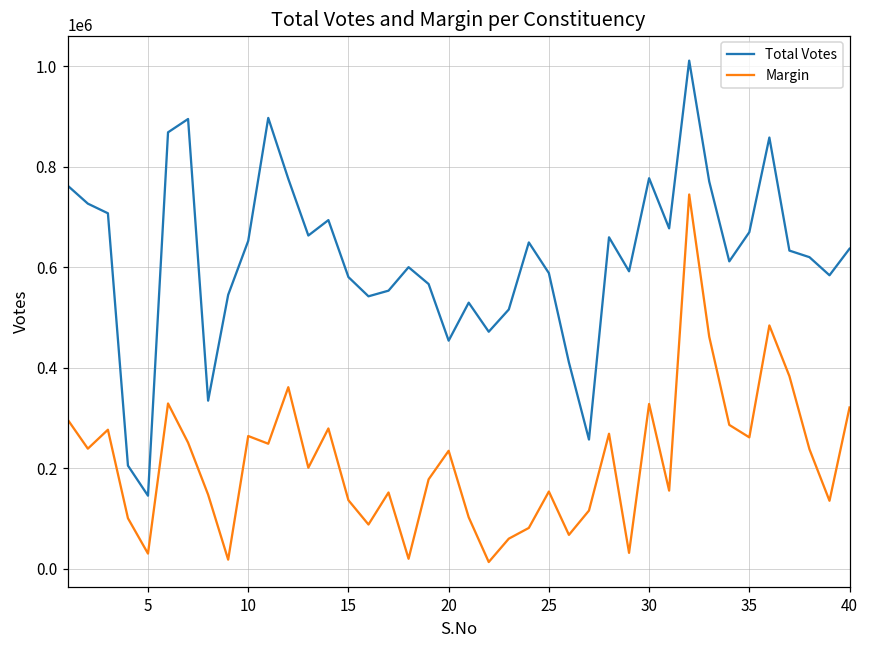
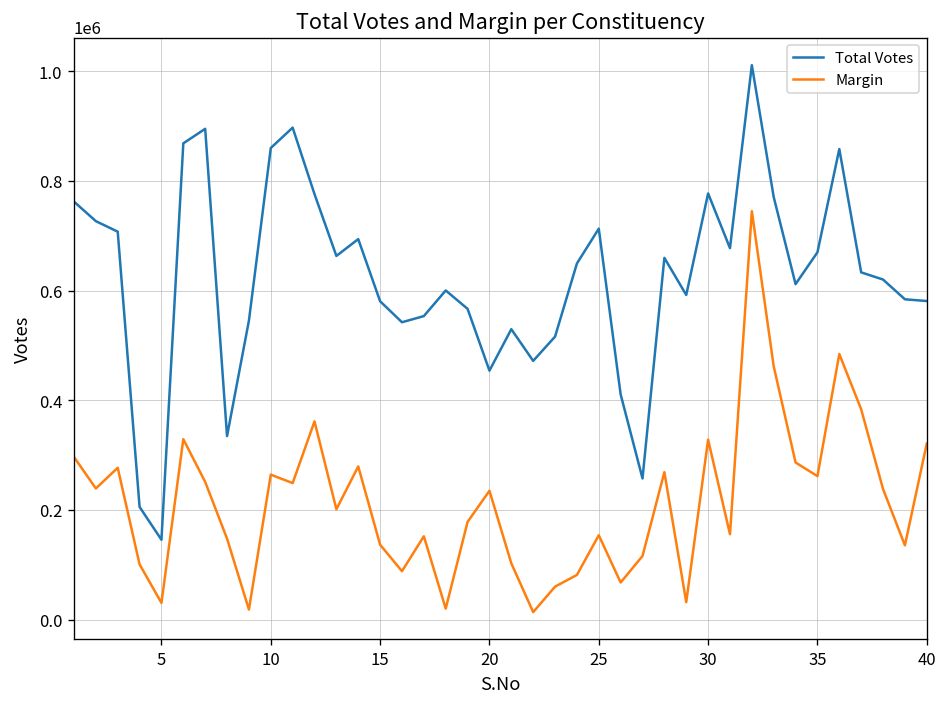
  {
    "Total Votes": {
      "5": 150000,
-     "10": 650000,
+     "10": 860000,
      "15": 580000,
      "20": 450000,
-     "25": 590000,
+     "25": 710000,
      "30": 780000,
      "35": 670000,
-     "40": 640000
+     "40": 580000
    },
    "Margin": {
      "5": 30000,
      "10": 260000,
      "15": 140000,
      "20": 230000,
      "25": 150000,
      "30": 330000,
      "35": 260000,
      "40": 320000
    }
  }
